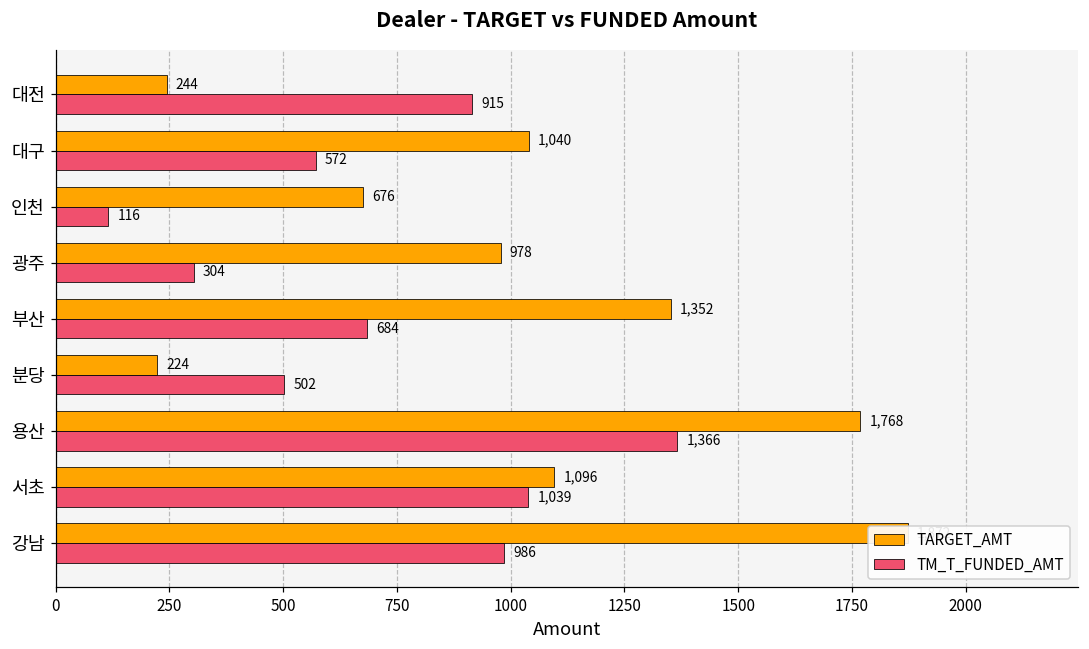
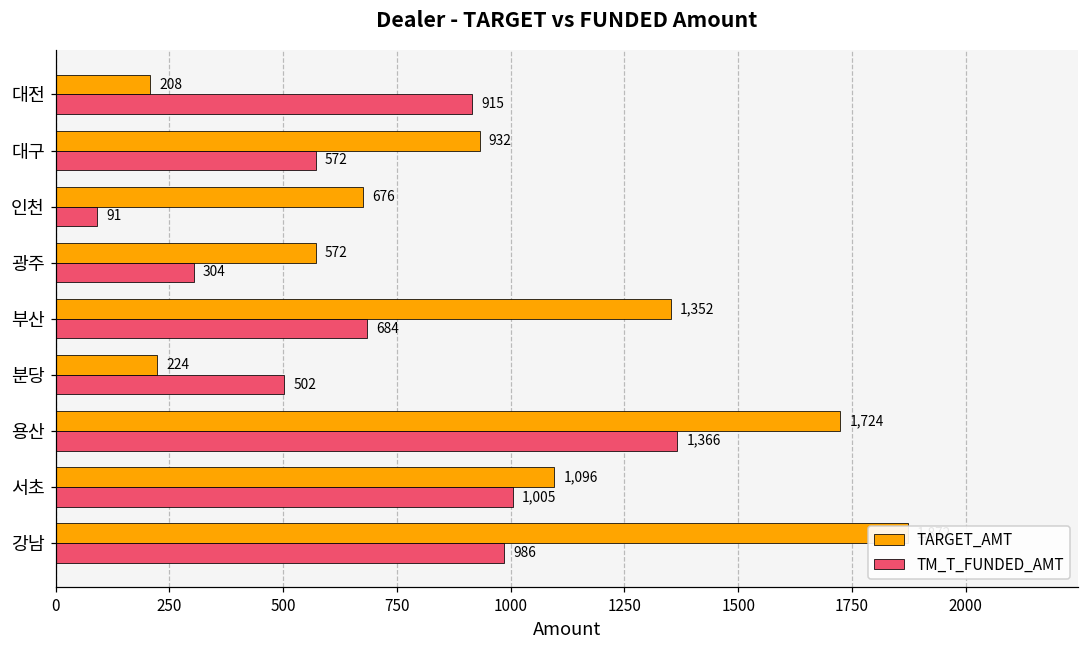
  {
    "TARGET_AMT": {
-     "대전": "244",
-     "대구": "1,040",
+     "대전": "208",
+     "대구": "932",
      "인천": "676",
-     "광주": "978",
+     "광주": "572",
      "부산": "1,352",
      "분당": "224",
-     "용산": "1,768",
+     "용산": "1,724",
      "서초": "1,096"
    },
    "TM_T_FUNDED_AMT": {
      "대전": "915",
      "대구": "572",
-     "인천": "116",
+     "인천": "91",
      "광주": "304",
      "부산": "684",
      "분당": "502",
      "용산": "1,366",
-     "서초": "1,039",
+     "서초": "1,005",
      "강남": "986"
    }
  }
